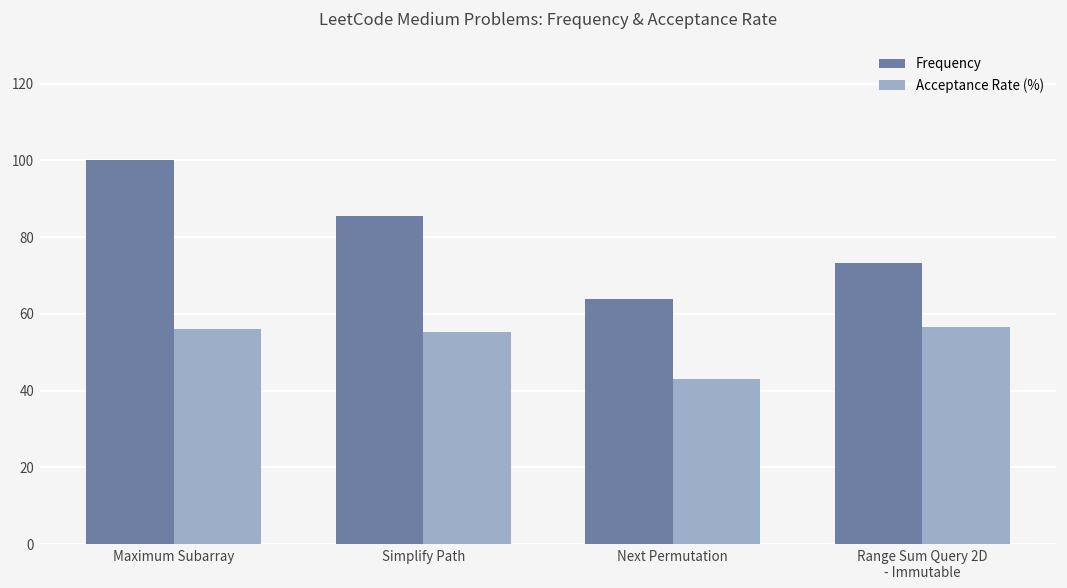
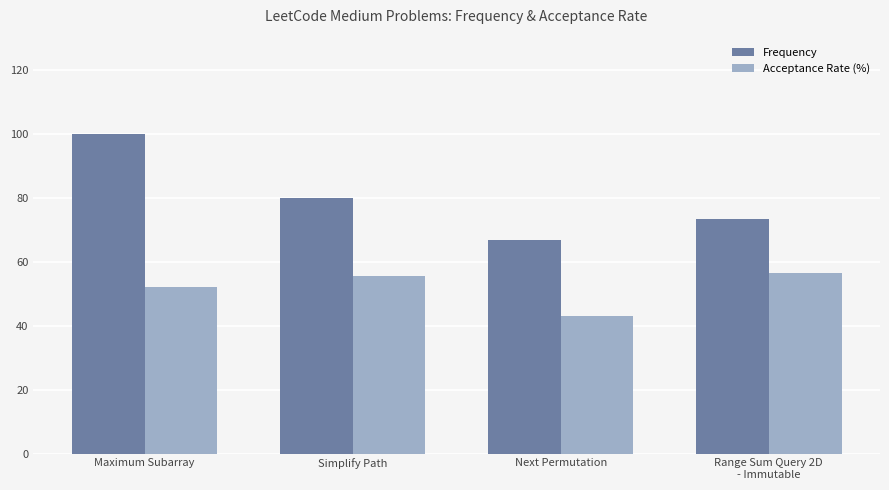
  {
    "Frequency": {
      "Maximum Subarray": 100,
-     "Simplify Path": 86,
-     "Next Permutation": 64,
+     "Simplify Path": 80,
+     "Next Permutation": 67,
      "Range Sum Query 2D - Immutable": 73
    },
    "Acceptance Rate (%)": {
-     "Maximum Subarray": 56,
+     "Maximum Subarray": 52,
      "Simplify Path": 55,
      "Next Permutation": 43,
      "Range Sum Query 2D - Immutable": 57
    }
  }
